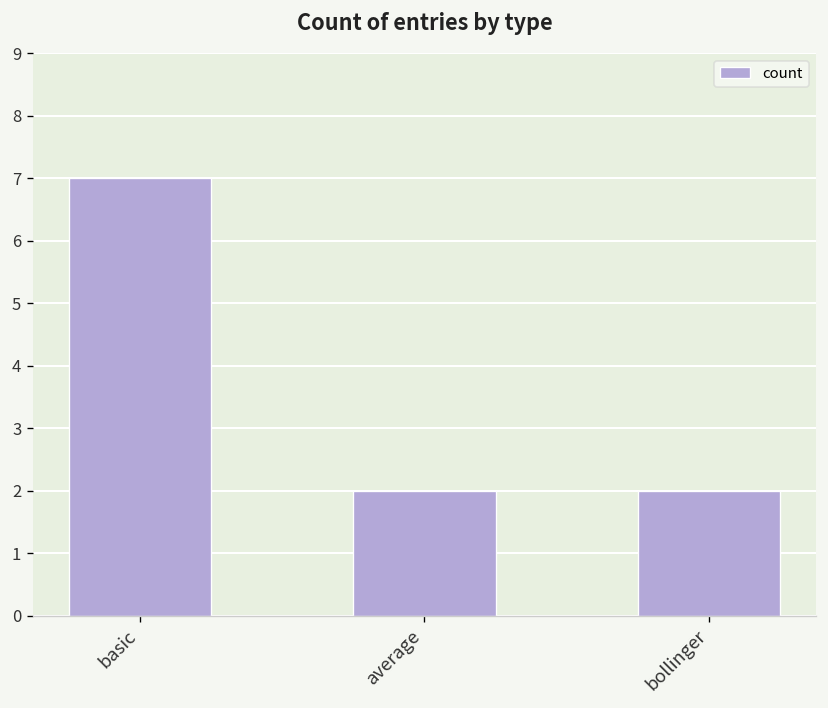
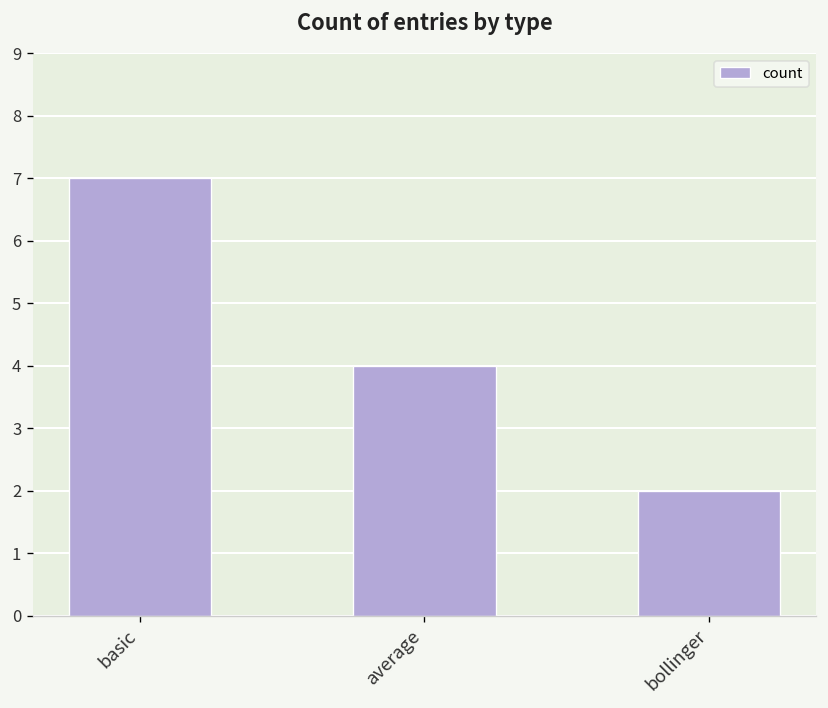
  {
    "basic": 7,
-   "average": 2,
+   "average": 4,
    "bollinger": 2
  }
